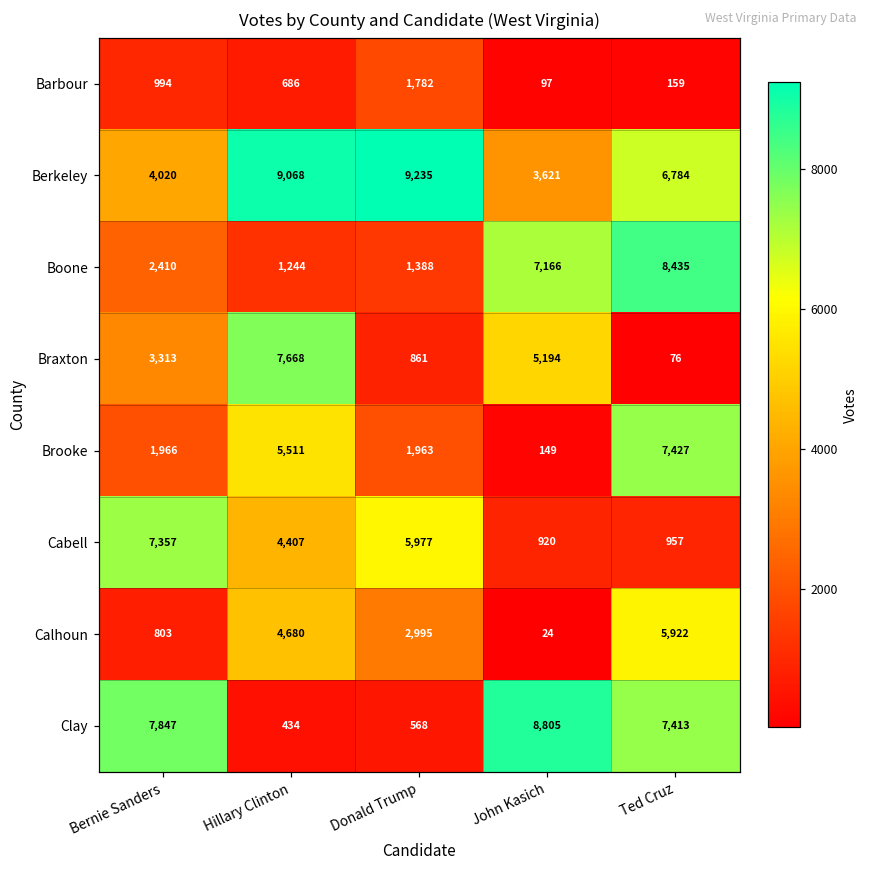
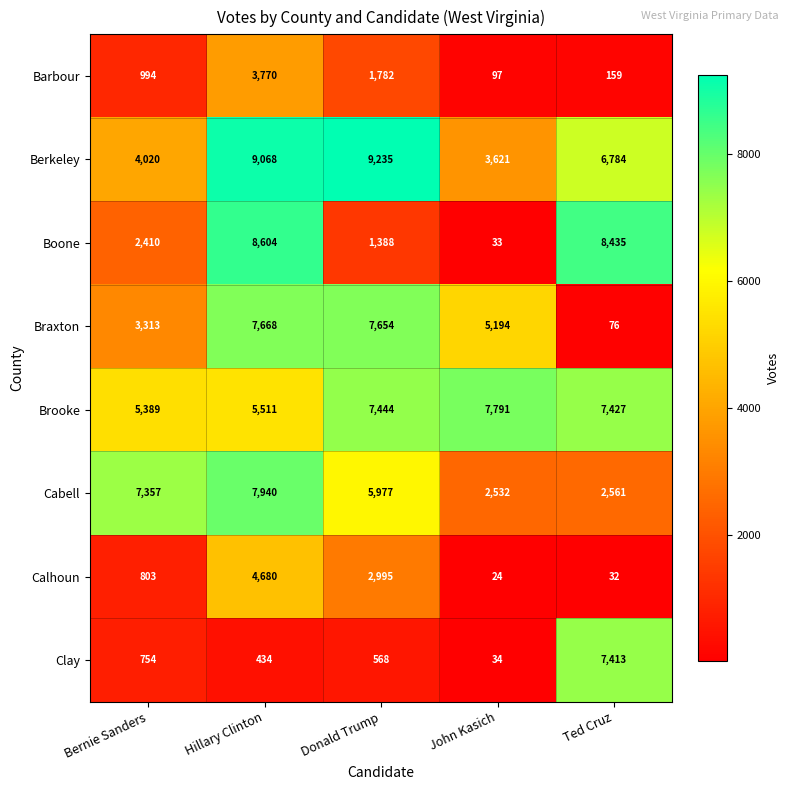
  {
    "Barbour": {
      "Bernie Sanders": "994",
-     "Hillary Clinton": "686",
+     "Hillary Clinton": "3,770",
      "Donald Trump": "1,782",
      "John Kasich": "97",
      "Ted Cruz": "159"
    },
    "Berkeley": {
      "Bernie Sanders": "4,020",
      "Hillary Clinton": "9,068",
      "Donald Trump": "9,235",
      "John Kasich": "3,621",
      "Ted Cruz": "6,784"
    },
    "Boone": {
      "Bernie Sanders": "2,410",
-     "Hillary Clinton": "1,244",
+     "Hillary Clinton": "8,604",
      "Donald Trump": "1,388",
-     "John Kasich": "7,166",
+     "John Kasich": "33",
      "Ted Cruz": "8,435"
    },
    "Braxton": {
      "Bernie Sanders": "3,313",
      "Hillary Clinton": "7,668",
-     "Donald Trump": "861",
+     "Donald Trump": "7,654",
      "John Kasich": "5,194",
      "Ted Cruz": "76"
    },
    "Brooke": {
-     "Bernie Sanders": "1,966",
+     "Bernie Sanders": "5,389",
      "Hillary Clinton": "5,511",
-     "Donald Trump": "1,963",
-     "John Kasich": "149",
+     "Donald Trump": "7,444",
+     "John Kasich": "7,791",
      "Ted Cruz": "7,427"
    },
    "Cabell": {
      "Bernie Sanders": "7,357",
-     "Hillary Clinton": "4,407",
+     "Hillary Clinton": "7,940",
      "Donald Trump": "5,977",
-     "John Kasich": "920",
-     "Ted Cruz": "957"
+     "John Kasich": "2,532",
+     "Ted Cruz": "2,561"
    },
    "Calhoun": {
      "Bernie Sanders": "803",
      "Hillary Clinton": "4,680",
      "Donald Trump": "2,995",
      "John Kasich": "24",
-     "Ted Cruz": "5,922"
+     "Ted Cruz": "32"
    },
    "Clay": {
-     "Bernie Sanders": "7,847",
+     "Bernie Sanders": "754",
      "Hillary Clinton": "434",
      "Donald Trump": "568",
-     "John Kasich": "8,805",
+     "John Kasich": "34",
      "Ted Cruz": "7,413"
    }
  }
